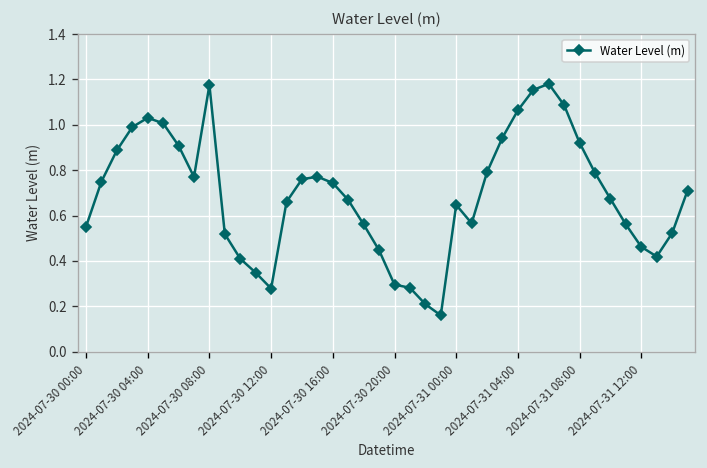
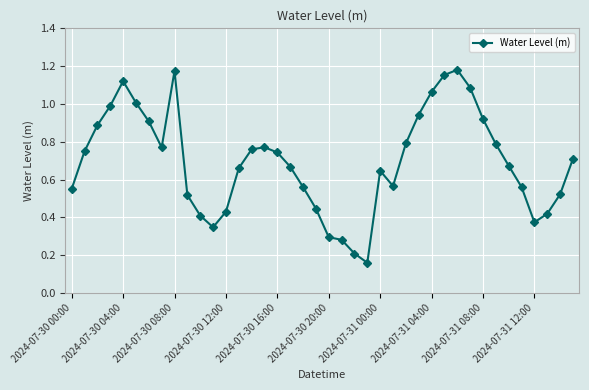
  {
    "2024-07-30 00:00": 0.55,
-   "2024-07-30 04:00": 1.03,
+   "2024-07-30 04:00": 1.12,
    "2024-07-30 08:00": 1.18,
-   "2024-07-30 12:00": 0.28,
+   "2024-07-30 12:00": 0.43,
    "2024-07-30 16:00": 0.74,
    "2024-07-30 20:00": 0.30,
    "2024-07-31 00:00": 0.65,
    "2024-07-31 04:00": 1.06,
    "2024-07-31 08:00": 0.92,
-   "2024-07-31 12:00": 0.46
+   "2024-07-31 12:00": 0.37
  }
